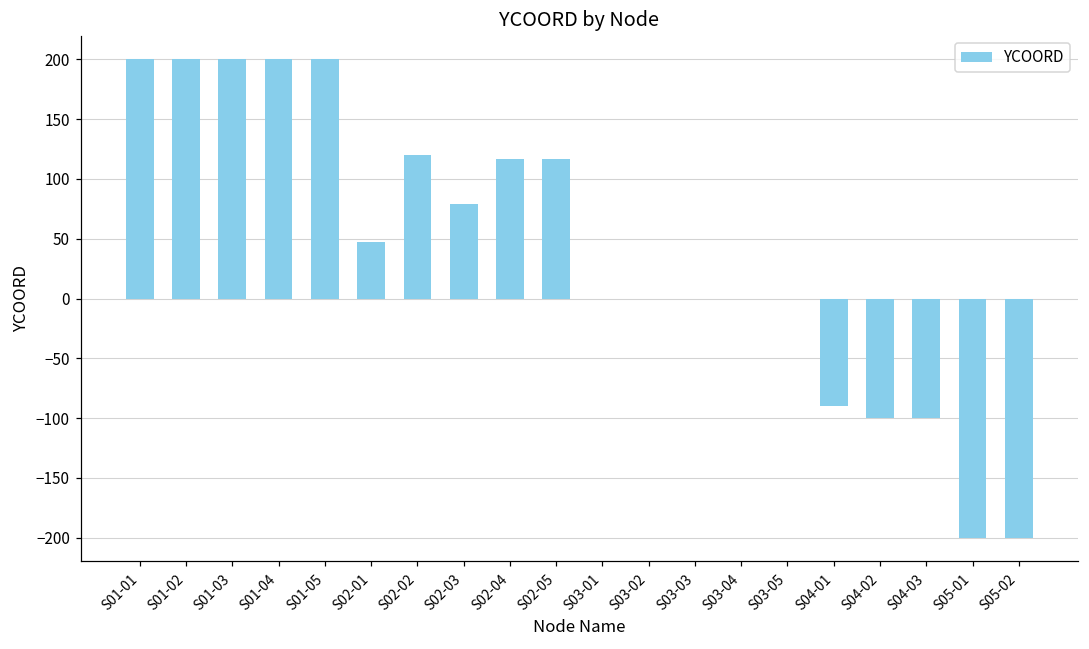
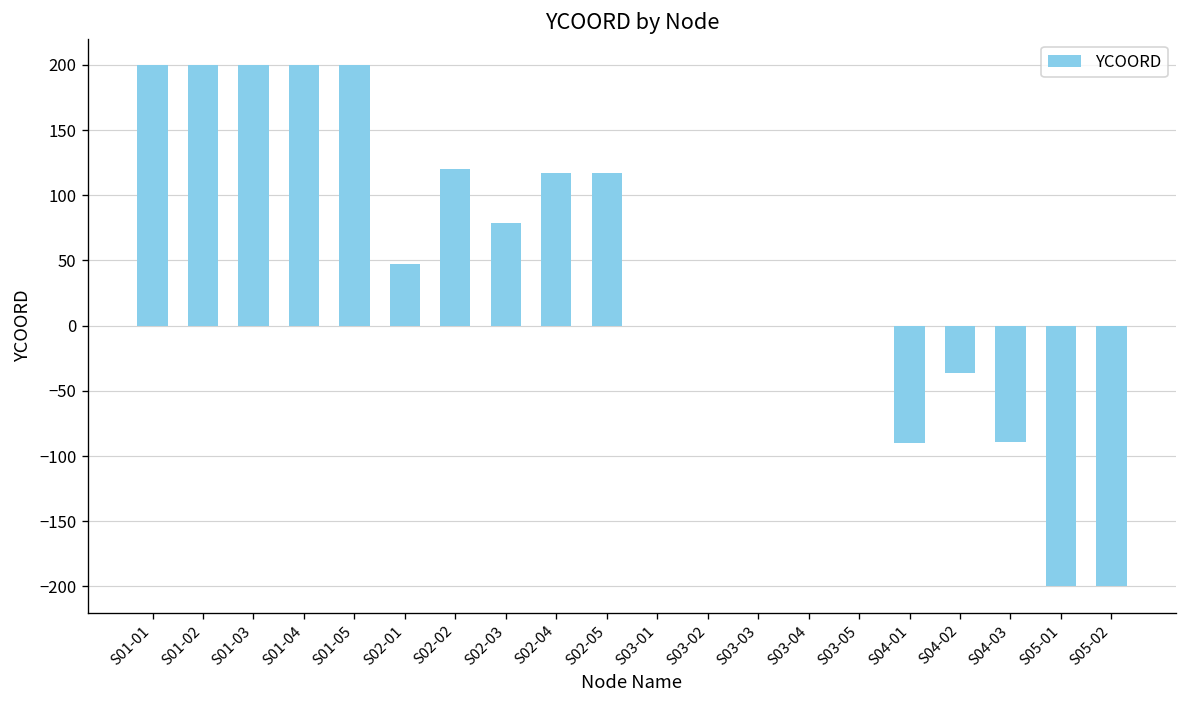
  {
    "S01-01": 200,
    "S01-02": 200,
    "S01-03": 200,
    "S01-04": 200,
    "S01-05": 200,
    "S02-01": 47,
    "S02-02": 120,
    "S02-03": 79,
    "S02-04": 117,
    "S02-05": 117,
    "S03-01": 0,
    "S03-02": 0,
    "S03-03": 0,
    "S03-04": 0,
    "S03-05": 0,
    "S04-01": -90,
-   "S04-02": -100,
-   "S04-03": -100,
+   "S04-02": -36,
+   "S04-03": -89,
    "S05-01": -200,
    "S05-02": -200
  }
